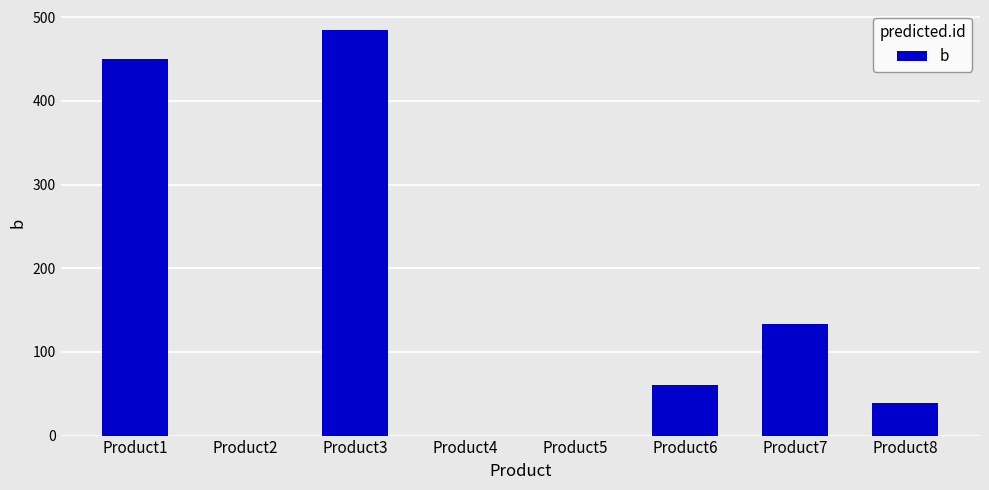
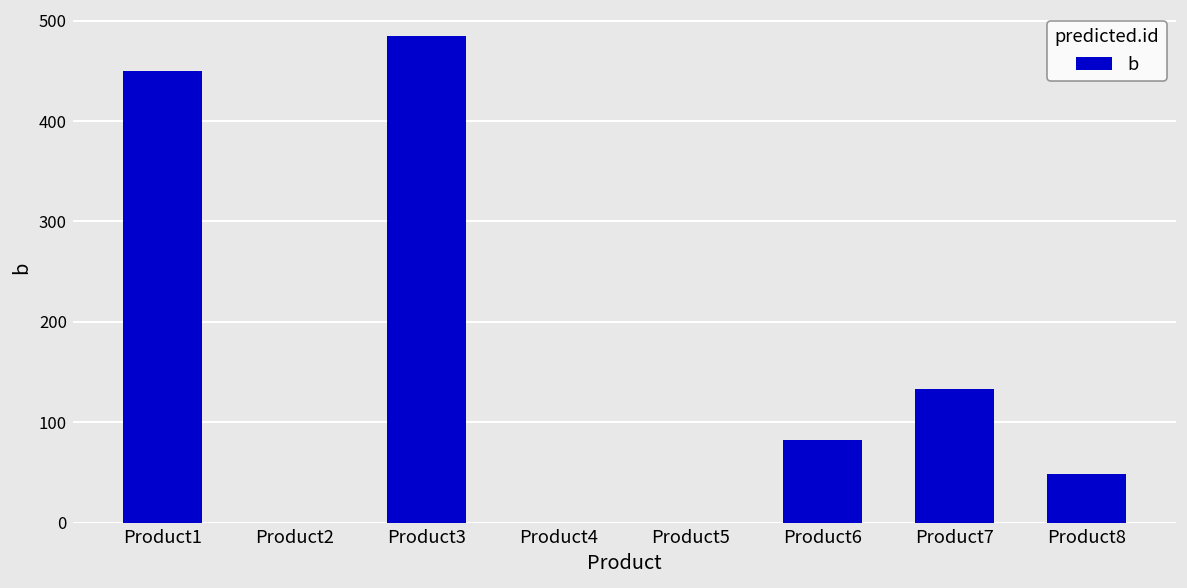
  {
    "Product1": 450,
    "Product2": 0,
    "Product3": 480,
    "Product4": 0,
    "Product5": 0,
-   "Product6": 60,
+   "Product6": 80,
    "Product7": 130,
-   "Product8": 40
+   "Product8": 50
  }
